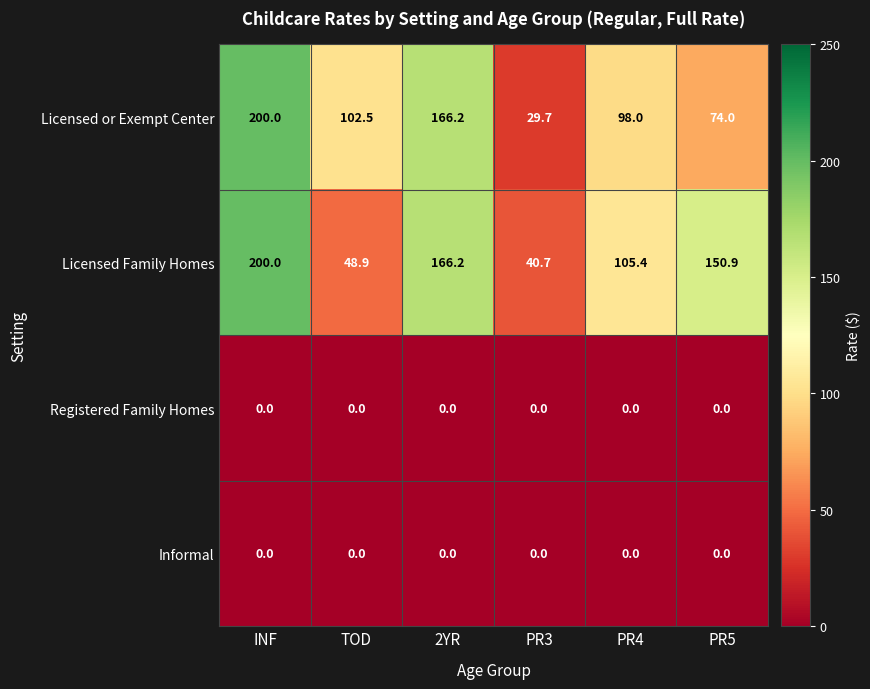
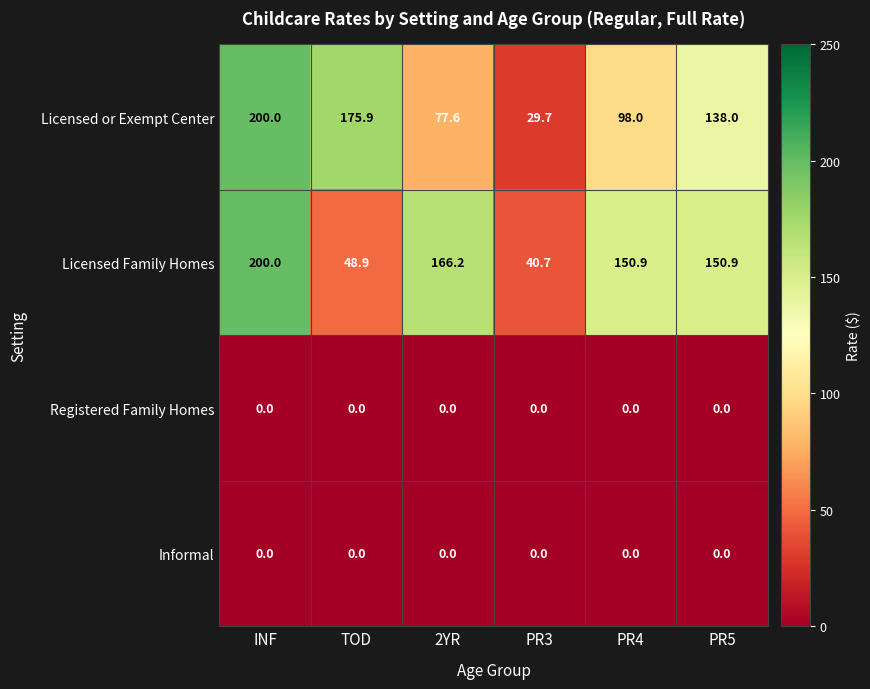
  {
    "Licensed or Exempt Center": {
      "INF": 200.0,
-     "TOD": 102.5,
-     "2YR": 166.2,
+     "TOD": 175.9,
+     "2YR": 77.6,
      "PR3": 29.7,
      "PR4": 98.0,
-     "PR5": 74.0
+     "PR5": 138.0
    },
    "Licensed Family Homes": {
      "INF": 200.0,
      "TOD": 48.9,
      "2YR": 166.2,
      "PR3": 40.7,
-     "PR4": 105.4,
+     "PR4": 150.9,
      "PR5": 150.9
    },
    "Registered Family Homes": {
      "INF": 0.0,
      "TOD": 0.0,
      "2YR": 0.0,
      "PR3": 0.0,
      "PR4": 0.0,
      "PR5": 0.0
    },
    "Informal": {
      "INF": 0.0,
      "TOD": 0.0,
      "2YR": 0.0,
      "PR3": 0.0,
      "PR4": 0.0,
      "PR5": 0.0
    }
  }
